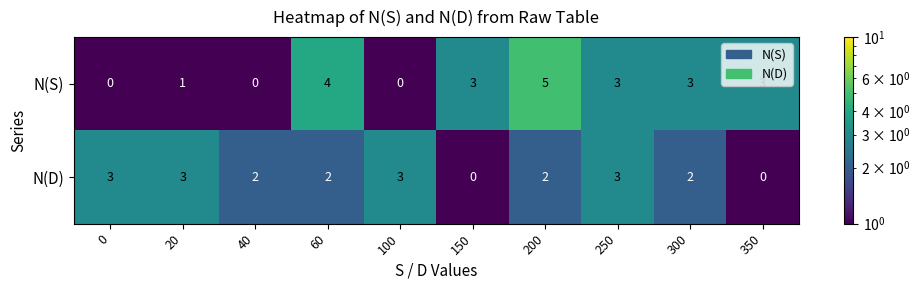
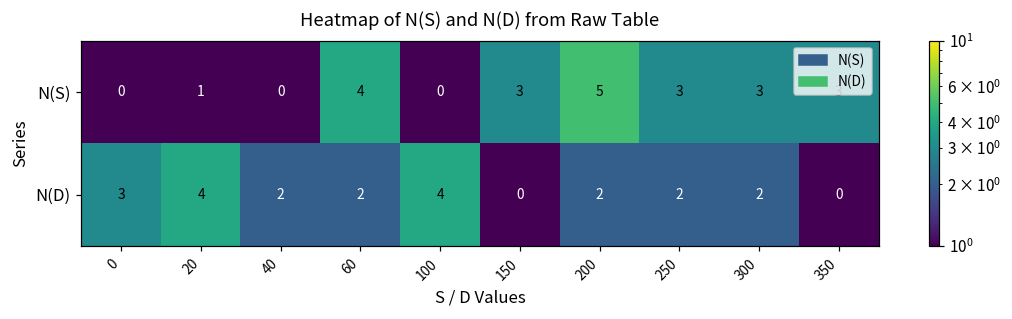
  {
    "N(S)": {
      "0": 0,
      "20": 1,
      "40": 0,
      "60": 4,
      "100": 0,
      "150": 3,
      "200": 5,
      "250": 3,
      "300": 3
    },
    "N(D)": {
      "0": 3,
-     "20": 3,
+     "20": 4,
      "40": 2,
      "60": 2,
-     "100": 3,
+     "100": 4,
      "150": 0,
      "200": 2,
-     "250": 3,
+     "250": 2,
      "300": 2,
      "350": 0
    }
  }
